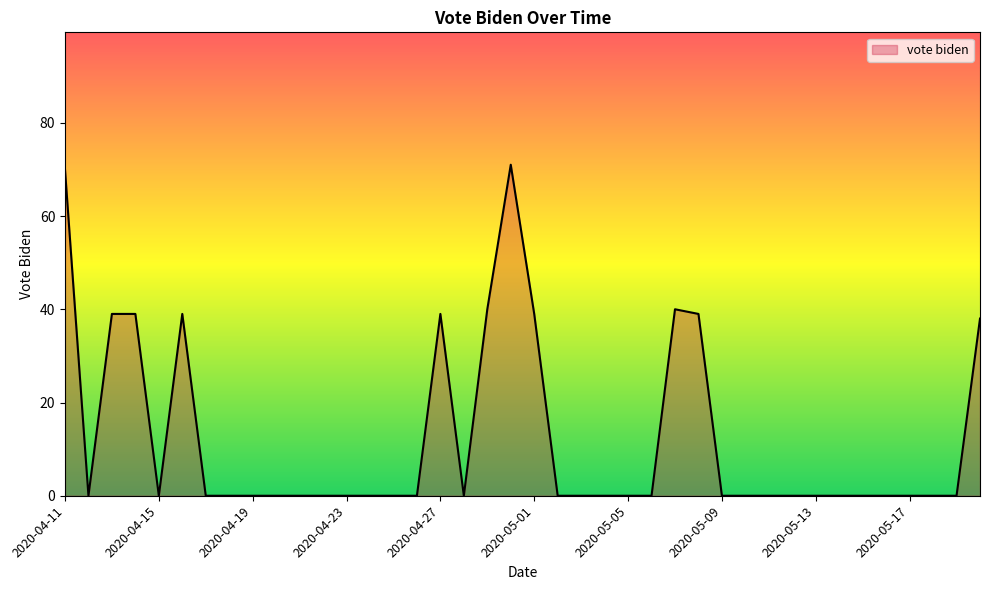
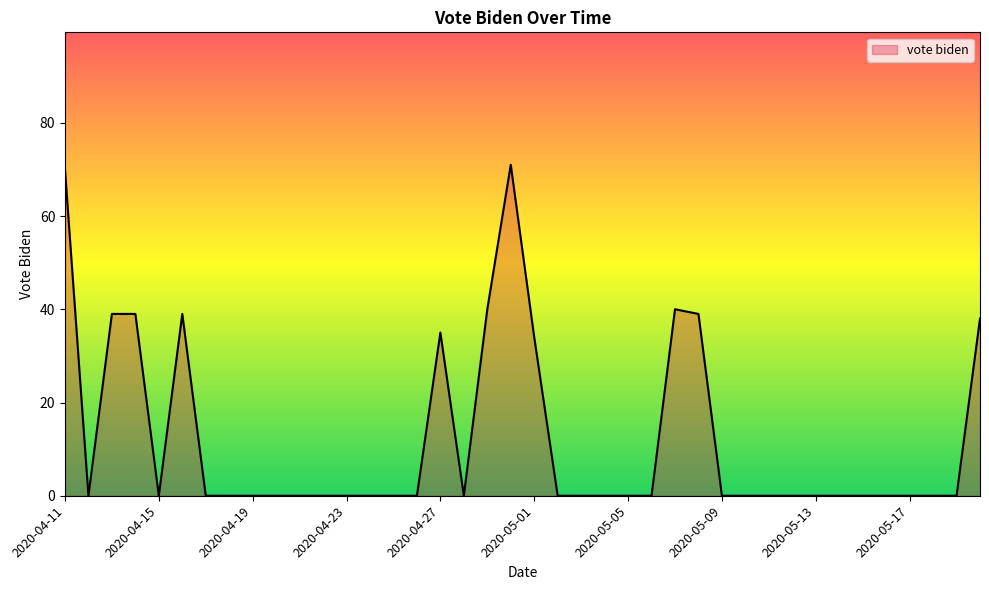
  {
    "2020-04-11": 70,
    "2020-04-15": 0,
    "2020-04-19": 0,
    "2020-04-23": 0,
-   "2020-04-27": 39,
-   "2020-05-01": 39,
+   "2020-04-27": 35,
+   "2020-05-01": 34,
    "2020-05-05": 0,
    "2020-05-09": 0,
    "2020-05-13": 0,
    "2020-05-17": 0
  }
